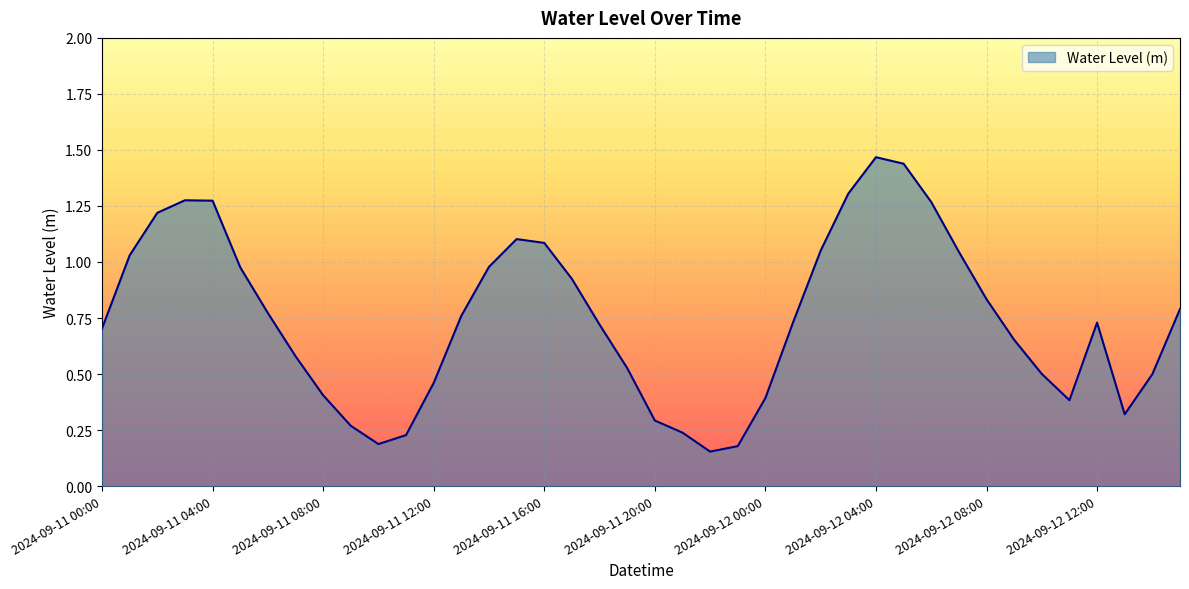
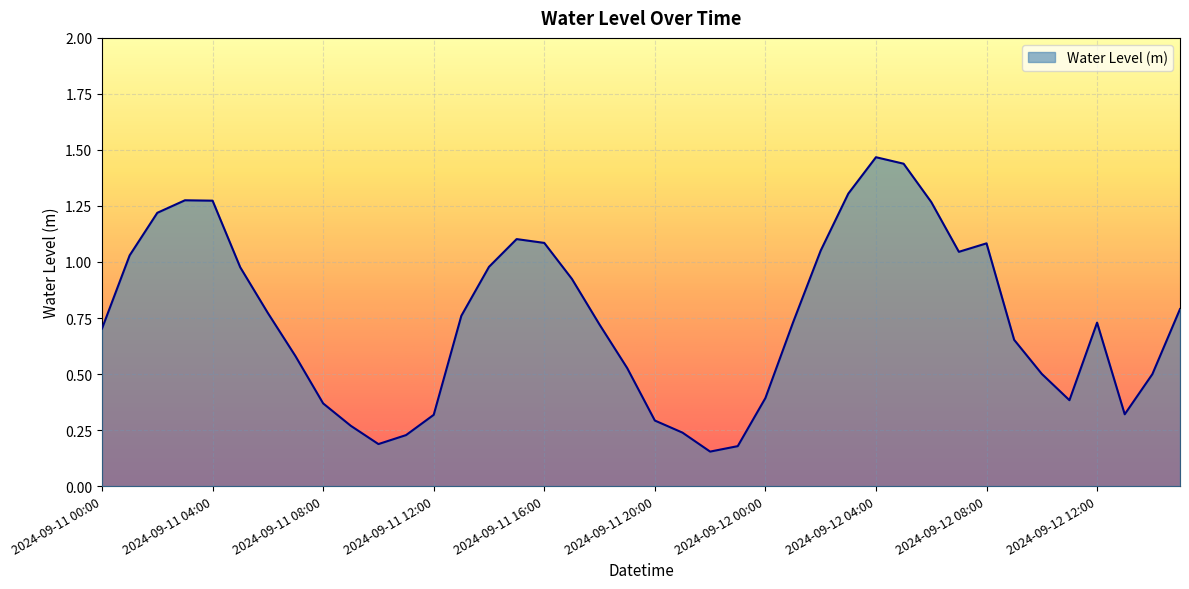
  {
    "2024-09-11 00:00": 0.70,
    "2024-09-11 04:00": 1.27,
-   "2024-09-11 08:00": 0.41,
-   "2024-09-11 12:00": 0.46,
+   "2024-09-11 08:00": 0.37,
+   "2024-09-11 12:00": 0.32,
    "2024-09-11 16:00": 1.09,
    "2024-09-11 20:00": 0.29,
    "2024-09-12 00:00": 0.39,
    "2024-09-12 04:00": 1.47,
-   "2024-09-12 08:00": 0.83,
+   "2024-09-12 08:00": 1.08,
    "2024-09-12 12:00": 0.73
  }
